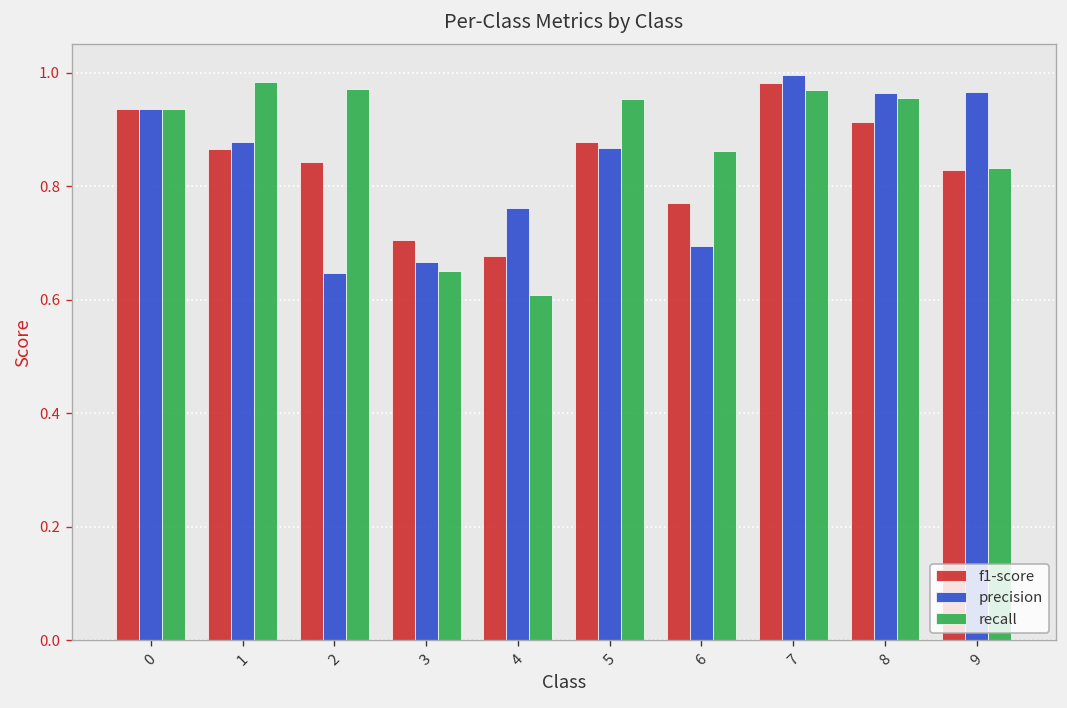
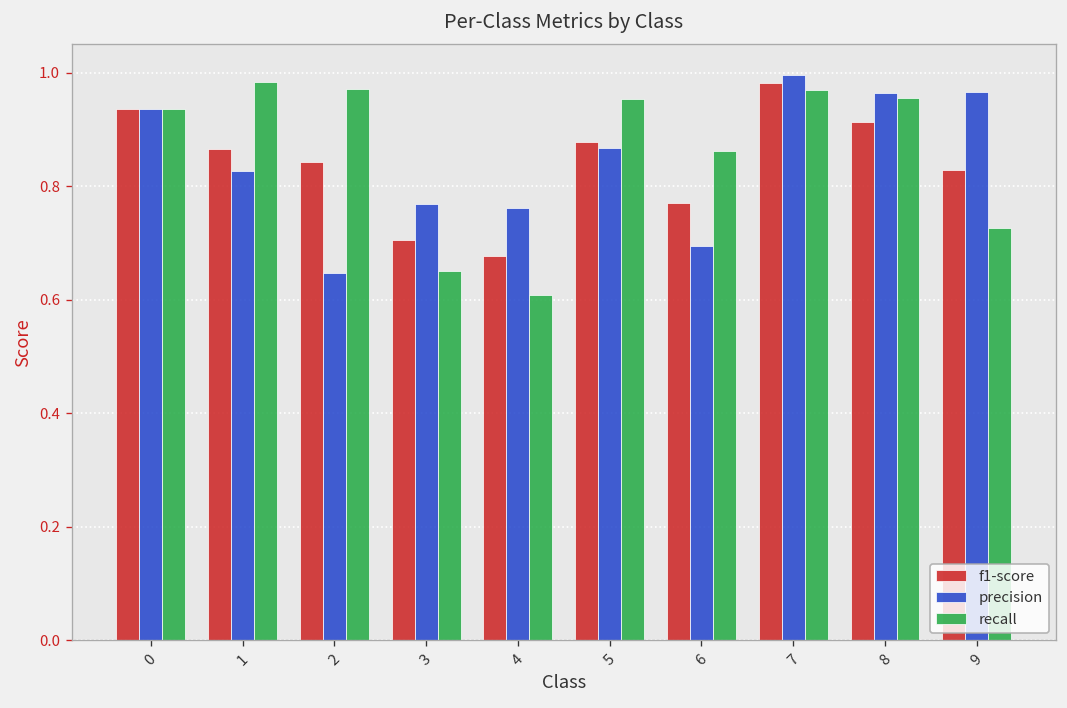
  {
    "f1-score": {
      "0": 0.94,
      "1": 0.86,
      "2": 0.84,
      "3": 0.70,
      "4": 0.68,
      "5": 0.88,
      "6": 0.77,
      "7": 0.98,
      "8": 0.91,
      "9": 0.83
    },
    "precision": {
      "0": 0.94,
-     "1": 0.88,
+     "1": 0.83,
      "2": 0.65,
-     "3": 0.67,
+     "3": 0.77,
      "4": 0.76,
      "5": 0.87,
      "6": 0.70,
      "7": 1.00,
      "8": 0.96,
      "9": 0.97
    },
    "recall": {
      "0": 0.94,
      "1": 0.98,
      "2": 0.97,
      "3": 0.65,
      "4": 0.61,
      "5": 0.95,
      "6": 0.86,
      "7": 0.97,
      "8": 0.95,
-     "9": 0.83
+     "9": 0.73
    }
  }
